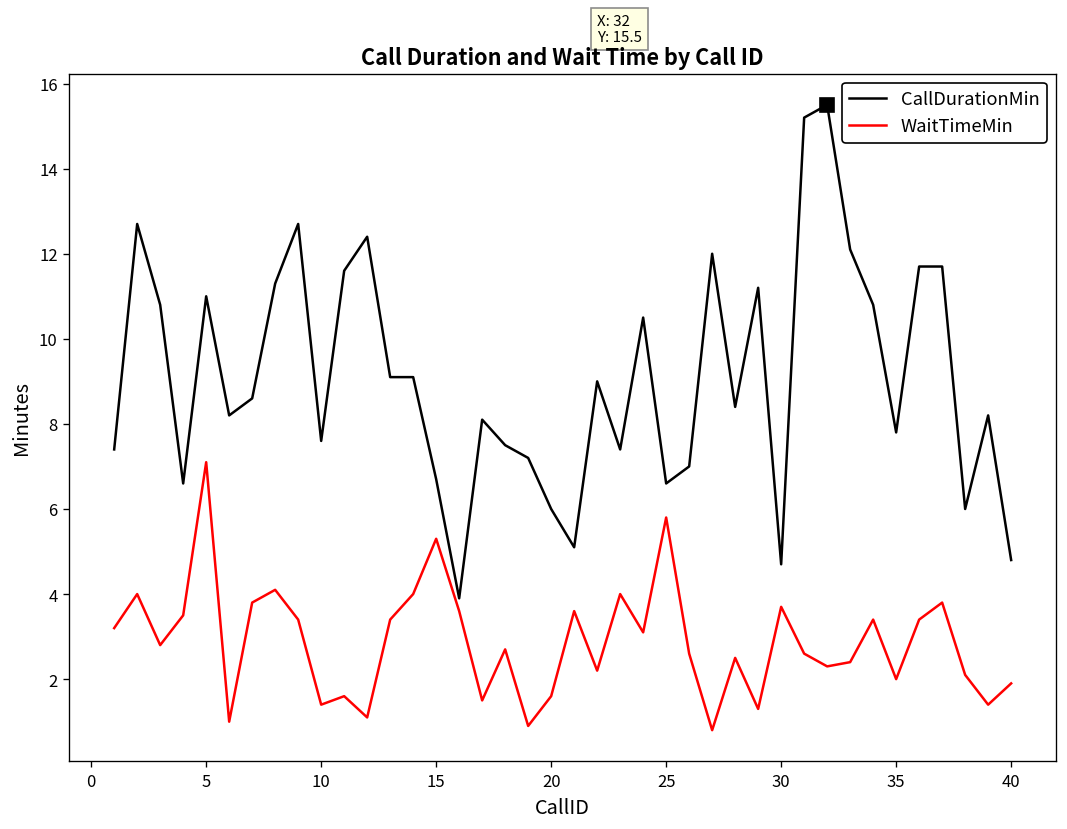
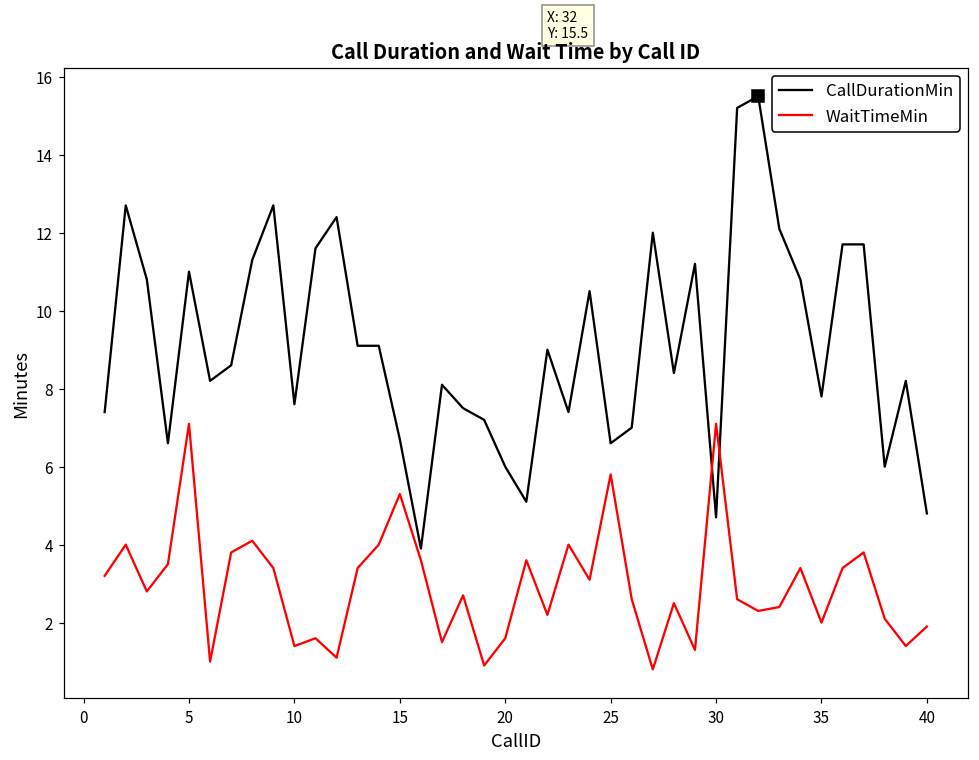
  {
    "WaitTimeMin": {
      "5": 7.1,
      "10": 1.4,
      "15": 5.3,
      "20": 1.6,
      "25": 5.8,
-     "30": 3.7,
+     "30": 7.1,
      "35": 2.0,
      "40": 1.9
    }
  }
